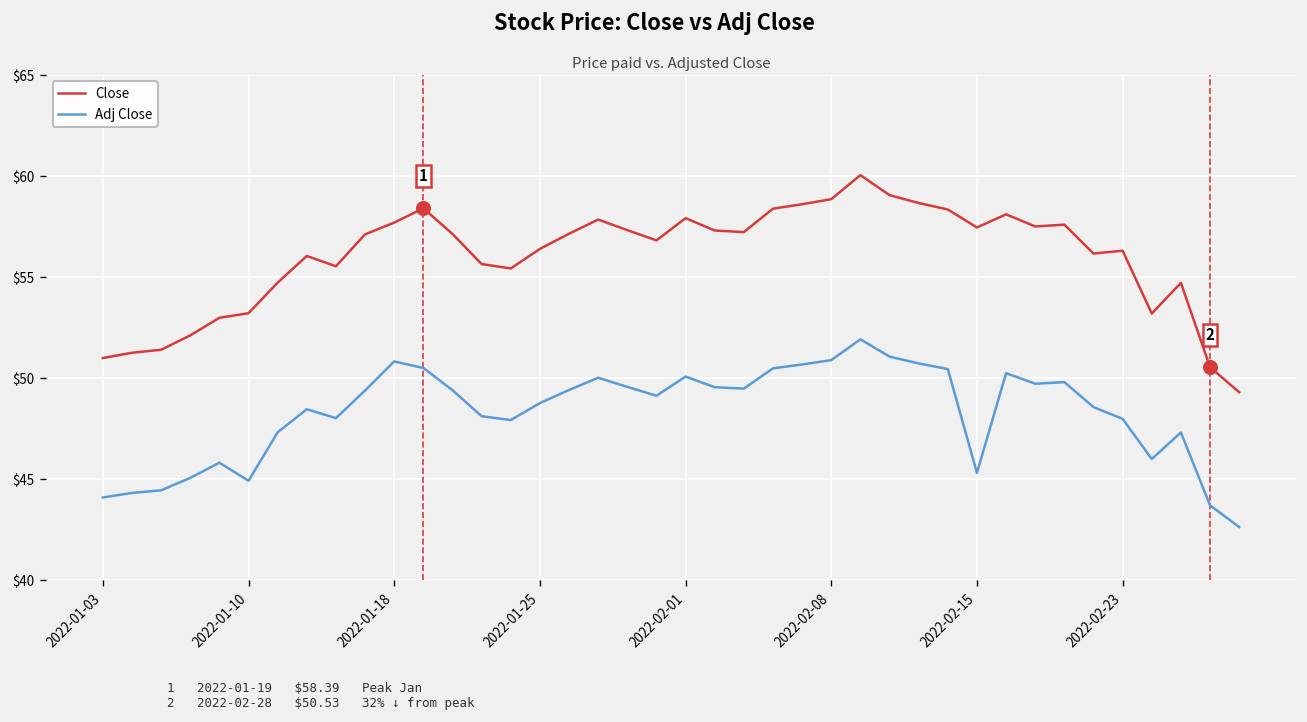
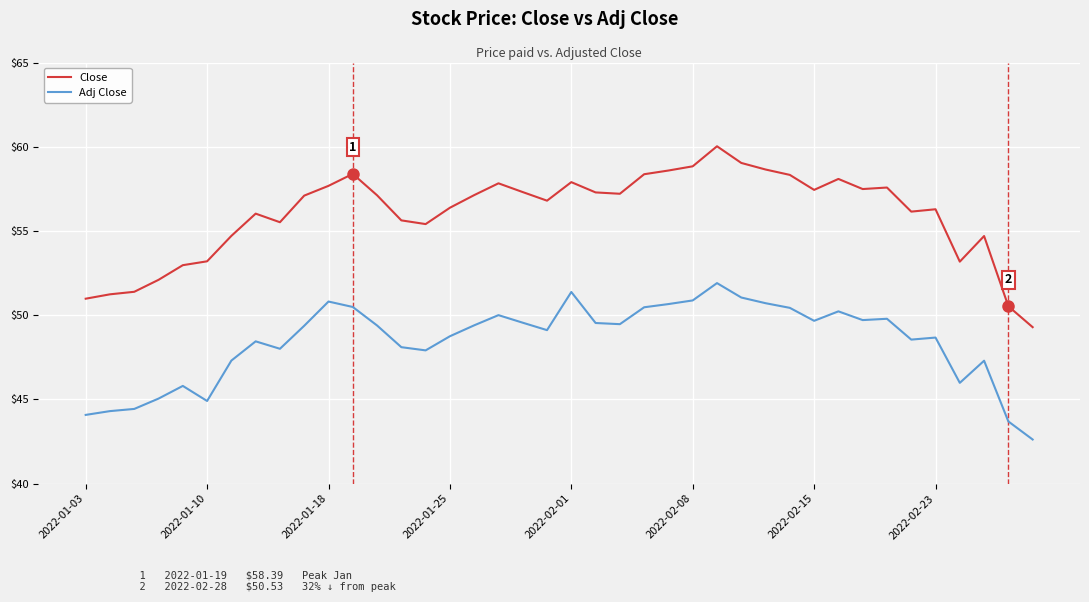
  {
    "Adj Close": {
      "2022-01-03": "$44.1",
      "2022-01-10": "$44.9",
      "2022-01-18": "$50.8",
      "2022-01-25": "$48.8",
-     "2022-02-01": "$50.1",
+     "2022-02-01": "$51.4",
      "2022-02-08": "$50.9",
-     "2022-02-15": "$45.3",
-     "2022-02-23": "$48.0"
+     "2022-02-15": "$49.7",
+     "2022-02-23": "$48.7"
    }
  }
